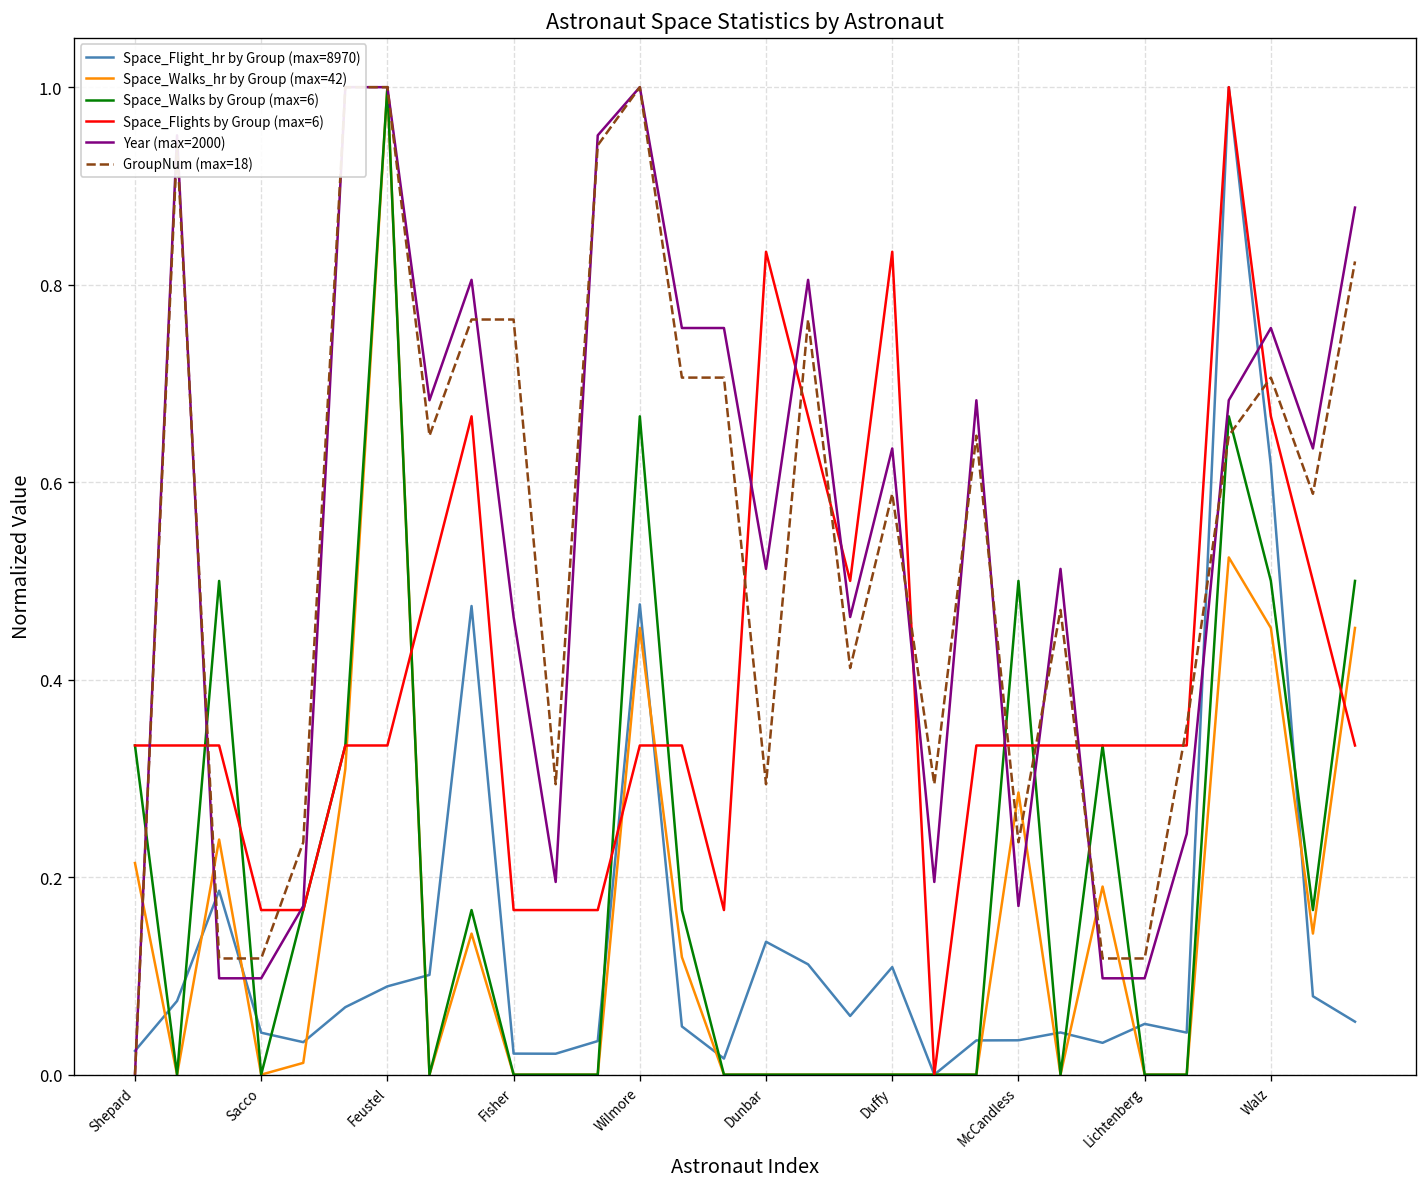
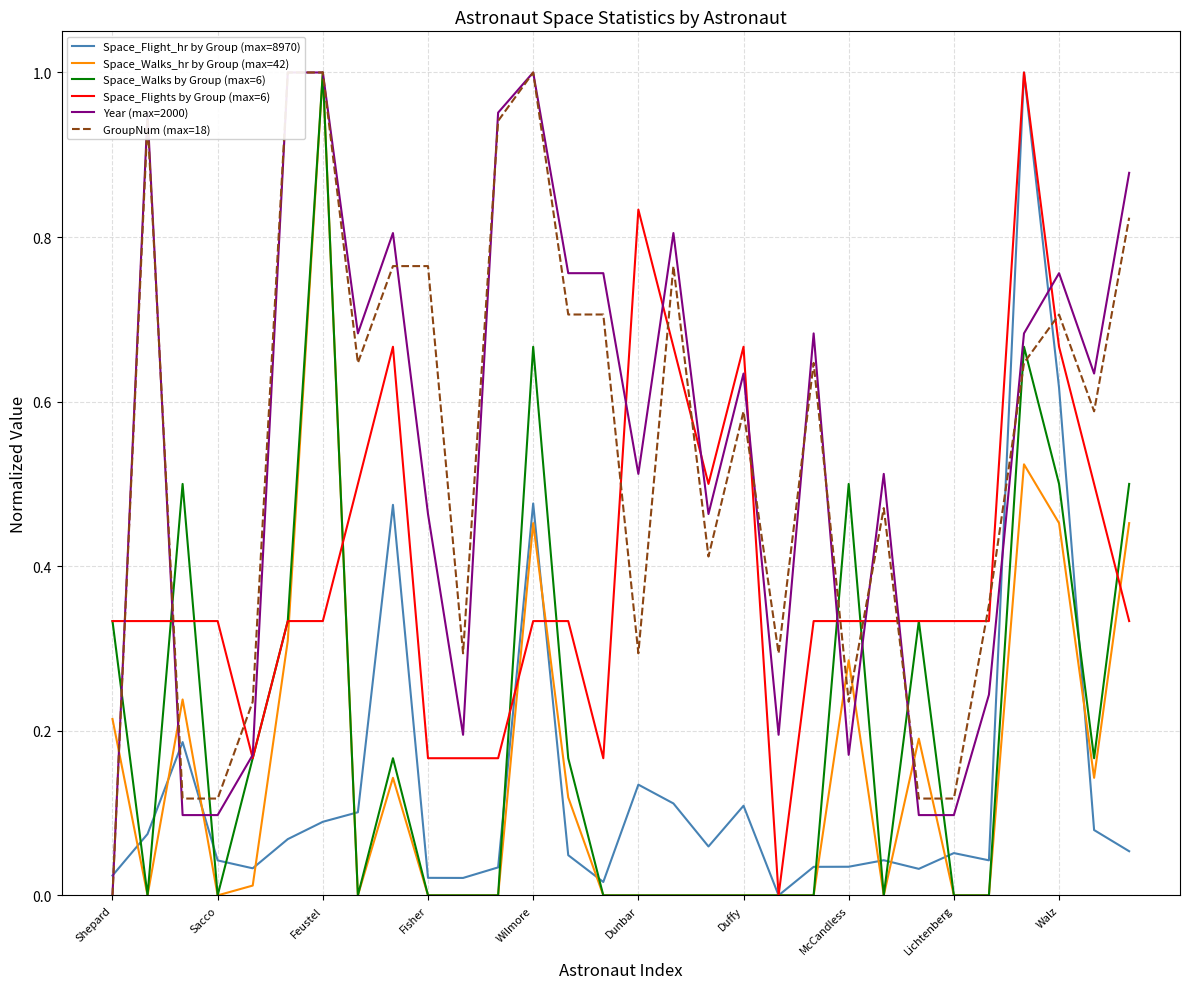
  {
    "Space_Flight_hr by Group (max=8970)": {
      "Shepard": 0.02,
      "Sacco": 0.04,
      "Feustel": 0.09,
      "Fisher": 0.02,
      "Wilmore": 0.48,
      "Dunbar": 0.13,
      "Duffy": 0.11,
      "McCandless": 0.03,
      "Lichtenberg": 0.05,
      "Walz": 0.62
    },
    "Space_Walks_hr by Group (max=42)": {
      "Shepard": 0.21,
      "Wilmore": 0.45,
      "McCandless": 0.29,
      "Walz": 0.45
    },
    "Space_Walks by Group (max=6)": {
      "Wilmore": 0.67,
      "McCandless": 0.50,
      "Walz": 0.50
    },
    "Space_Flights by Group (max=6)": {
-     "Sacco": 0.17,
+     "Sacco": 0.33,
      "Feustel": 0.33,
      "Fisher": 0.17,
      "Wilmore": 0.33,
      "Dunbar": 0.83,
-     "Duffy": 0.83,
+     "Duffy": 0.67,
      "McCandless": 0.33,
      "Lichtenberg": 0.33,
      "Walz": 0.67
    },
    "Year (max=2000)": {
      "Sacco": 0.10,
      "Fisher": 0.46,
      "Dunbar": 0.51,
      "Duffy": 0.63,
      "McCandless": 0.17,
      "Lichtenberg": 0.10,
      "Walz": 0.76
    },
    "GroupNum (max=18)": {
      "Sacco": 0.12,
      "Fisher": 0.76,
      "Dunbar": 0.29,
      "Duffy": 0.59,
      "McCandless": 0.24,
      "Lichtenberg": 0.12,
      "Walz": 0.71
    }
  }
